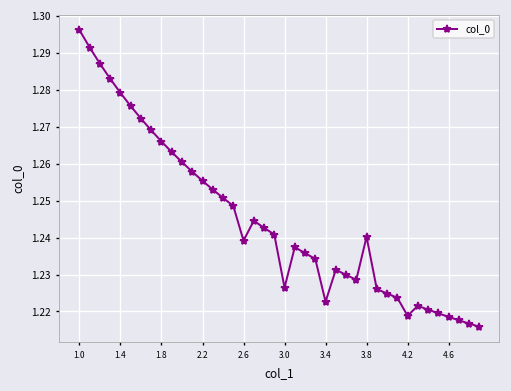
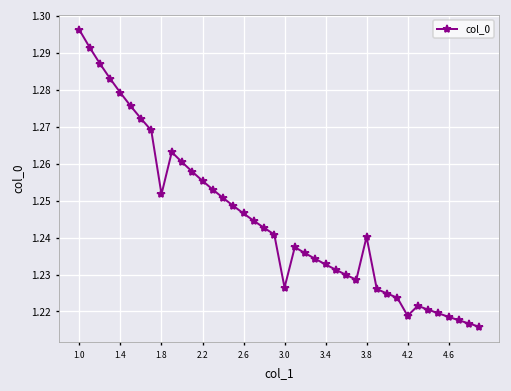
  {
    "1.0": 1.296,
    "1.4": 1.279,
-   "1.8": 1.266,
+   "1.8": 1.252,
    "2.2": 1.255,
-   "2.6": 1.239,
+   "2.6": 1.247,
    "3.0": 1.226,
-   "3.4": 1.223,
+   "3.4": 1.233,
    "3.8": 1.240,
    "4.2": 1.219,
    "4.6": 1.219
  }
